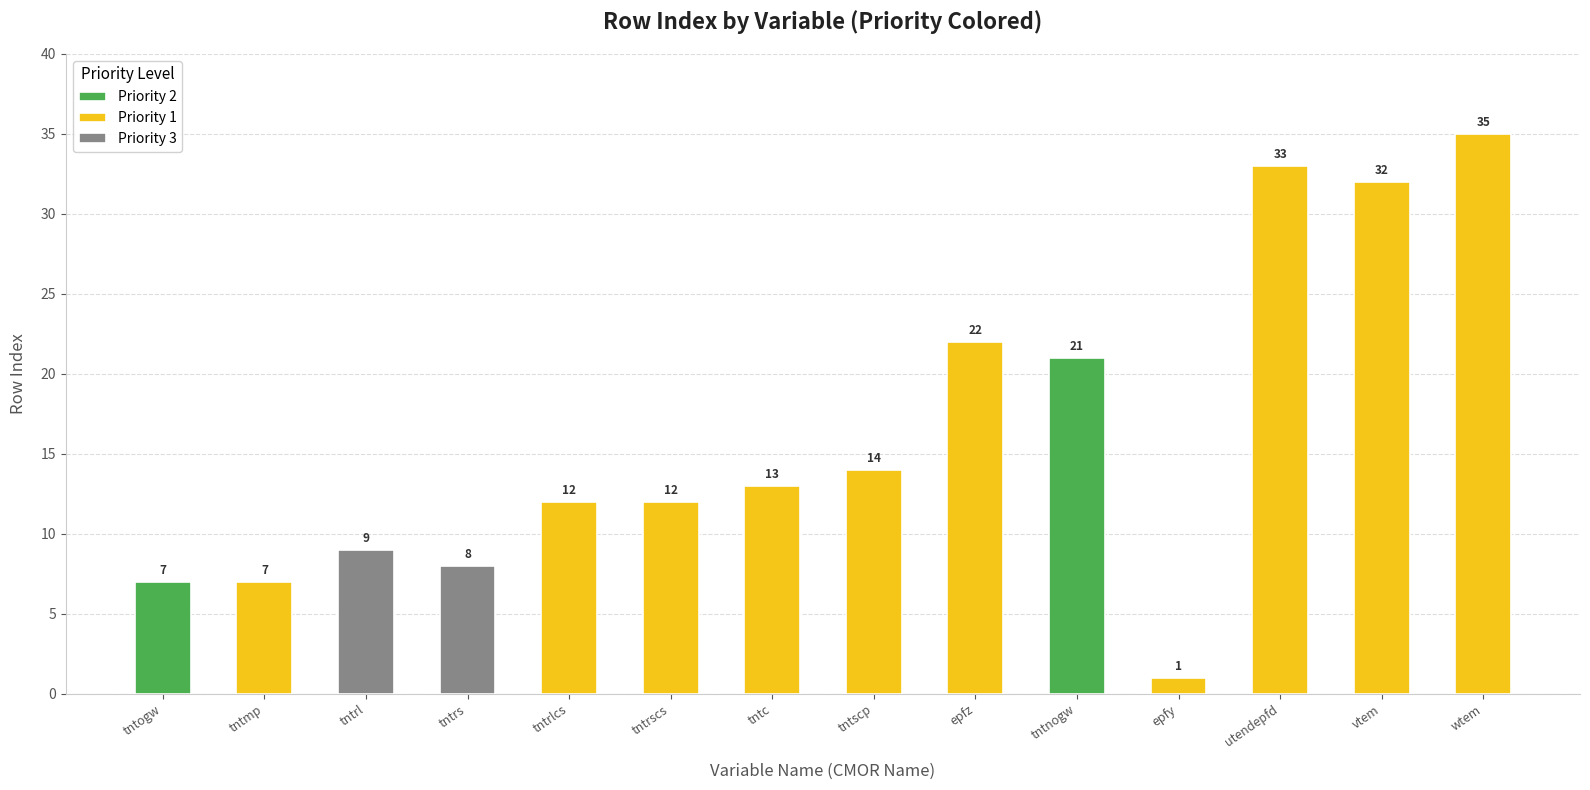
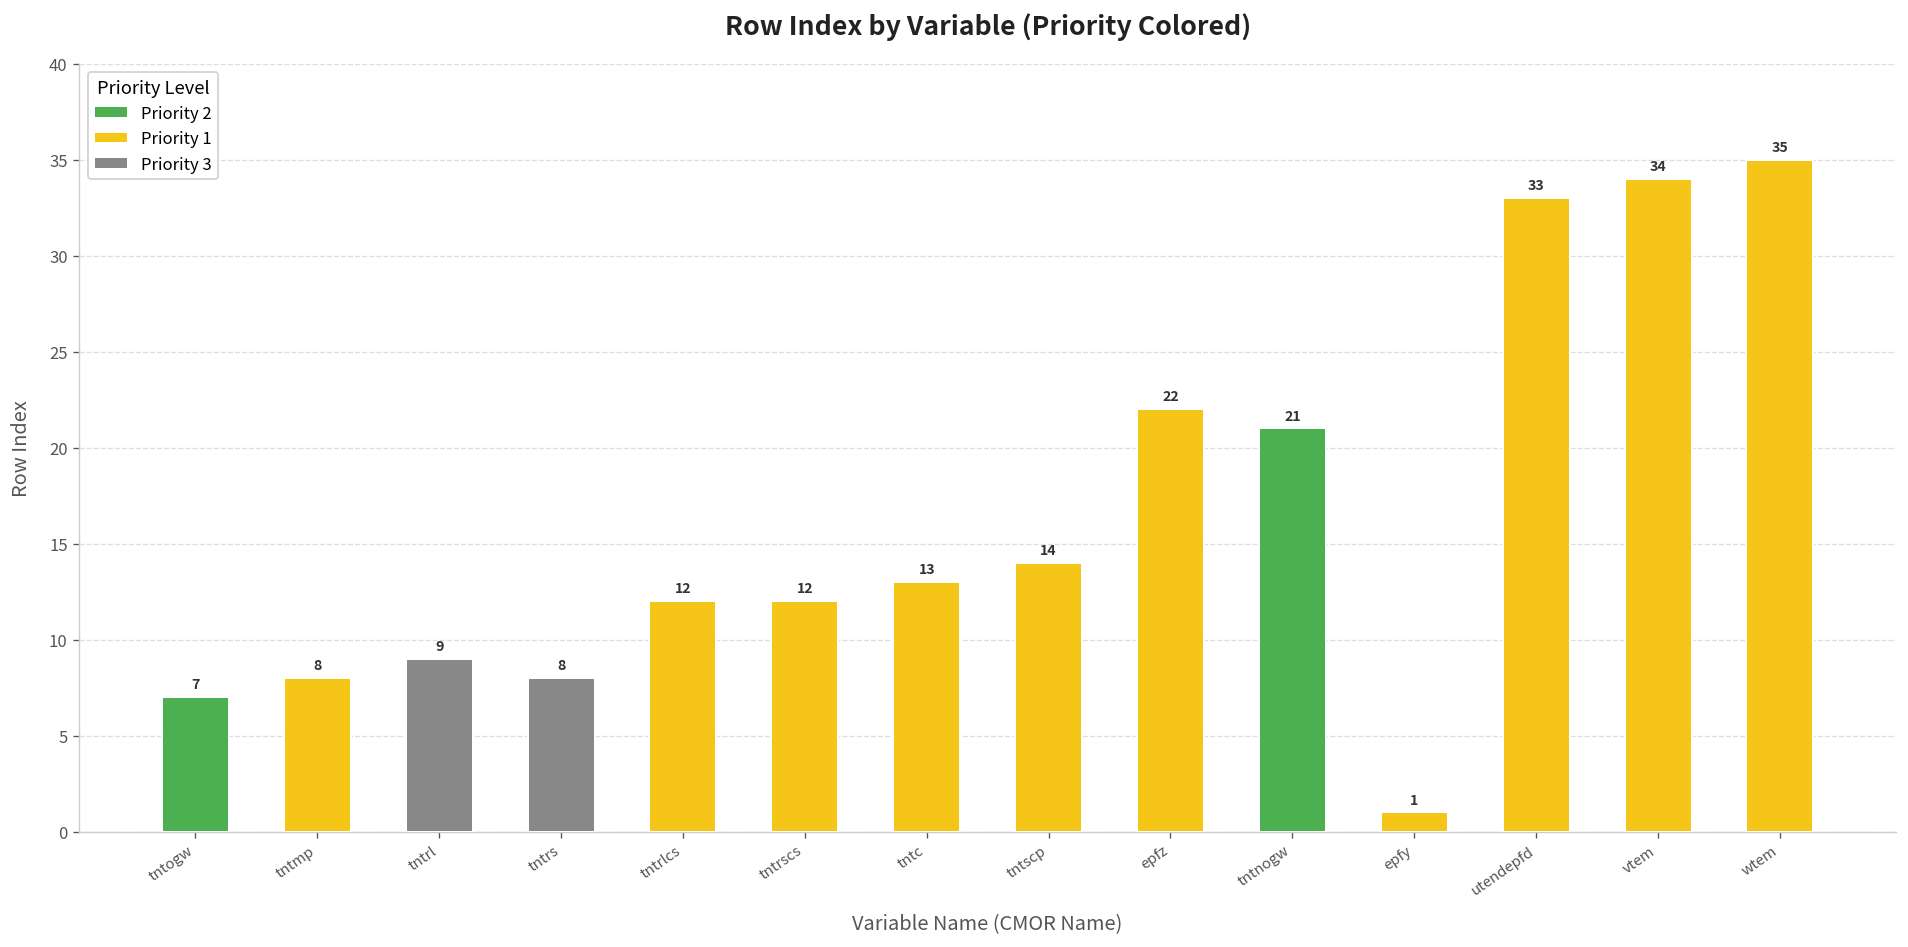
  {
    "tntogw": 7,
-   "tntmp": 7,
+   "tntmp": 8,
    "tntrl": 9,
    "tntrs": 8,
    "tntrlcs": 12,
    "tntrscs": 12,
    "tntc": 13,
    "tntscp": 14,
    "epfz": 22,
    "tntnogw": 21,
    "epfy": 1,
    "utendepfd": 33,
-   "vtem": 32,
+   "vtem": 34,
    "wtem": 35
  }
